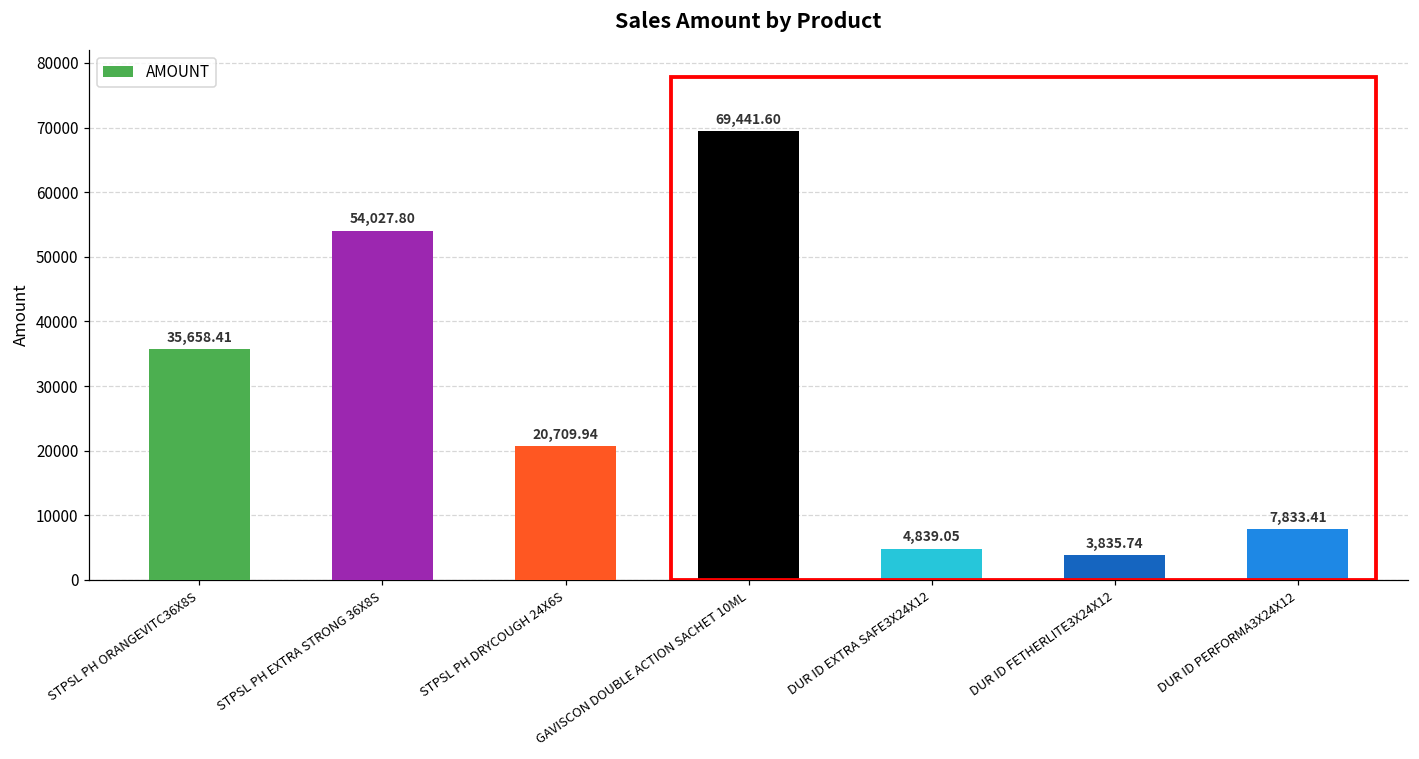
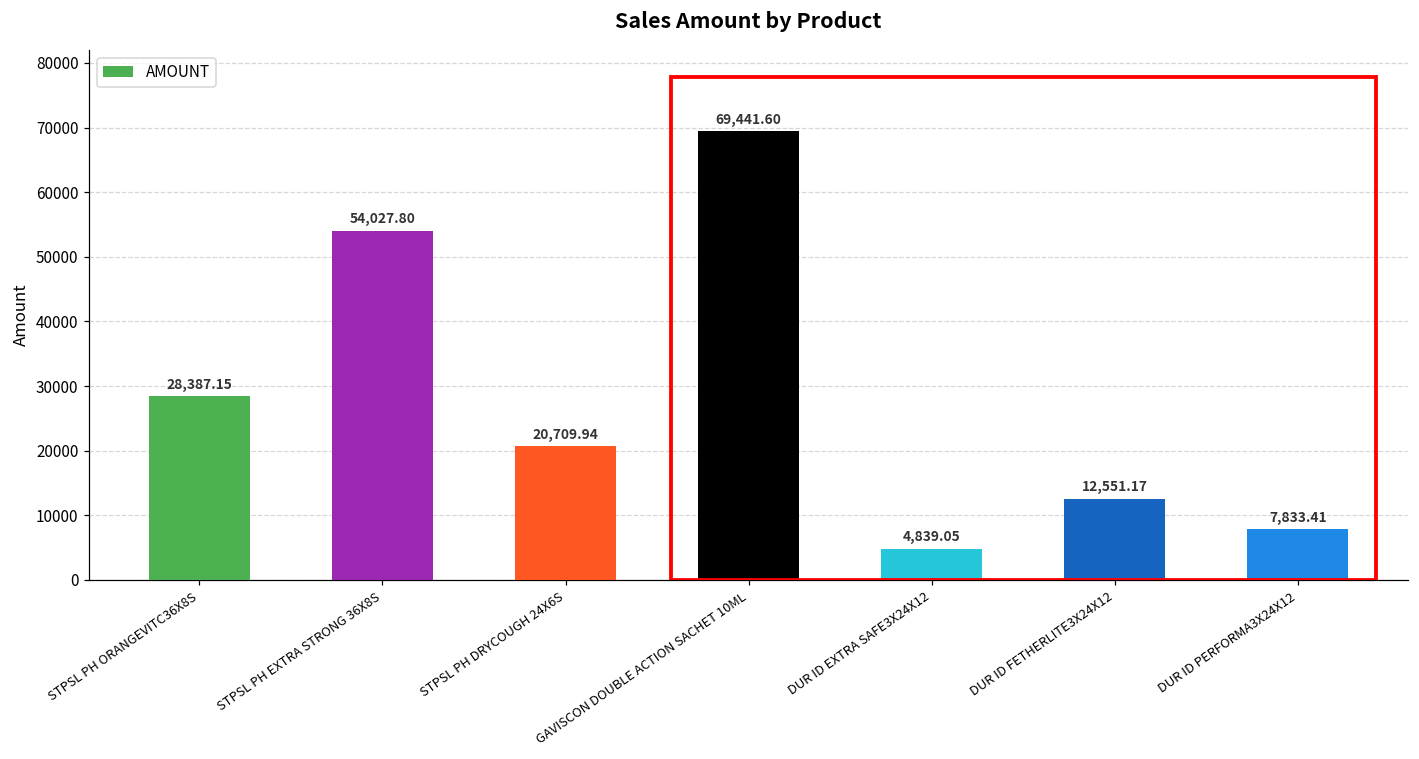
  {
-   "STPSL PH ORANGEVITC36X8S": "35,658.41",
+   "STPSL PH ORANGEVITC36X8S": "28,387.15",
    "STPSL PH EXTRA STRONG 36X8S": "54,027.80",
    "STPSL PH DRYCOUGH 24X6S": "20,709.94",
    "GAVISCON DOUBLE ACTION SACHET 10ML": "69,441.60",
    "DUR ID EXTRA SAFE3X24X12": "4,839.05",
-   "DUR ID FETHERLITE3X24X12": "3,835.74",
+   "DUR ID FETHERLITE3X24X12": "12,551.17",
    "DUR ID PERFORMA3X24X12": "7,833.41"
  }
